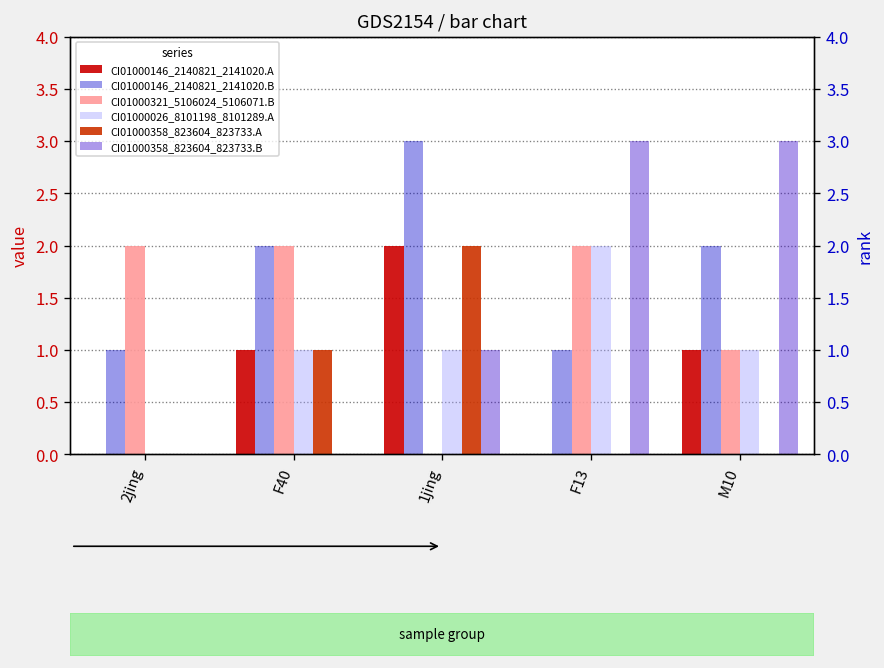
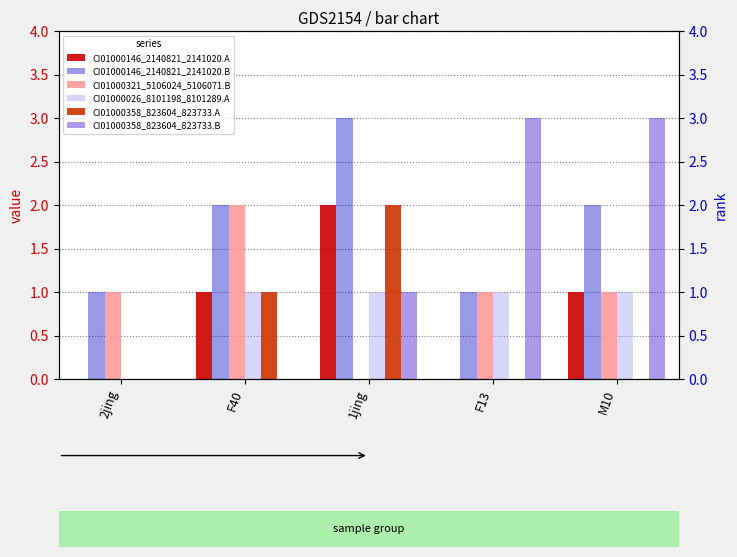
  {
    "CI01000321_5106024_5106071.B": {
-     "2jing": 2,
+     "2jing": 1,
      "F40": 2,
      "1jing": 0,
-     "F13": 2,
+     "F13": 1,
      "M10": 1
    },
    "CI01000026_8101198_8101289.A": {
      "2jing": 0,
      "F40": 1,
      "1jing": 1,
-     "F13": 2,
+     "F13": 1,
      "M10": 1
    }
  }
